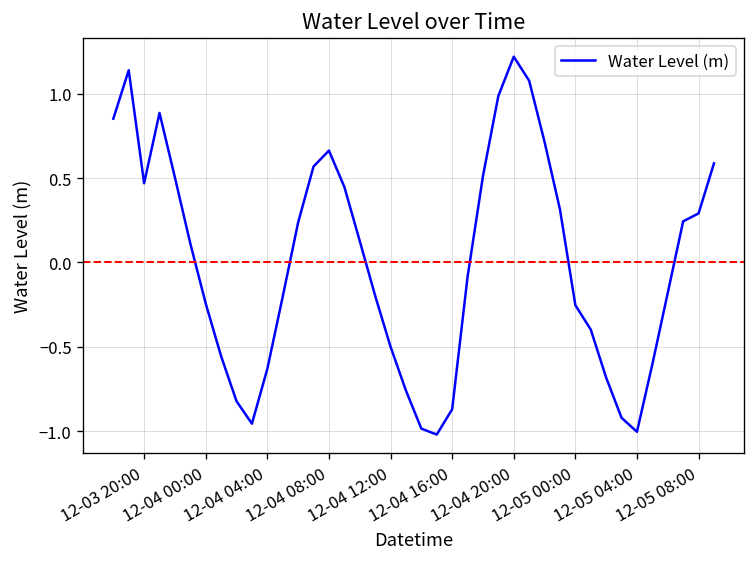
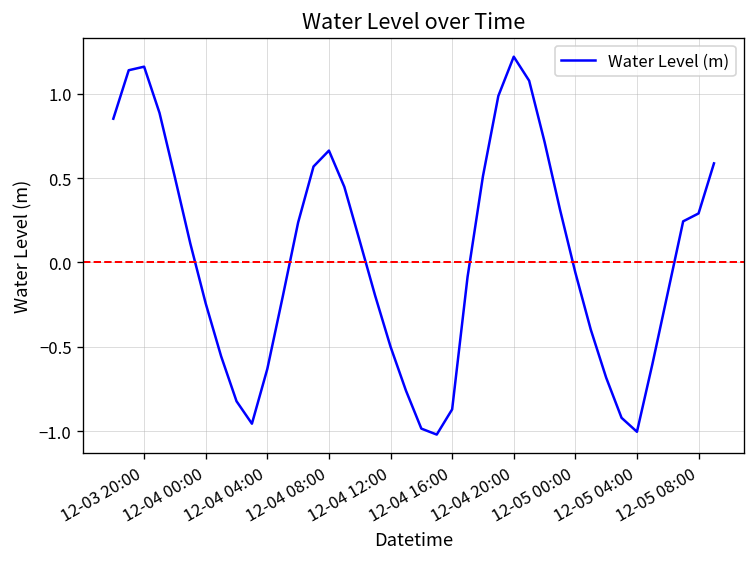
  {
-   "12-03 20:00": 0.47,
+   "12-03 20:00": 1.16,
    "12-04 00:00": -0.24,
    "12-04 04:00": -0.63,
    "12-04 08:00": 0.66,
    "12-04 12:00": -0.50,
    "12-04 16:00": -0.87,
    "12-04 20:00": 1.22,
-   "12-05 00:00": -0.25,
+   "12-05 00:00": -0.06,
    "12-05 04:00": -1.00,
    "12-05 08:00": 0.29
  }
